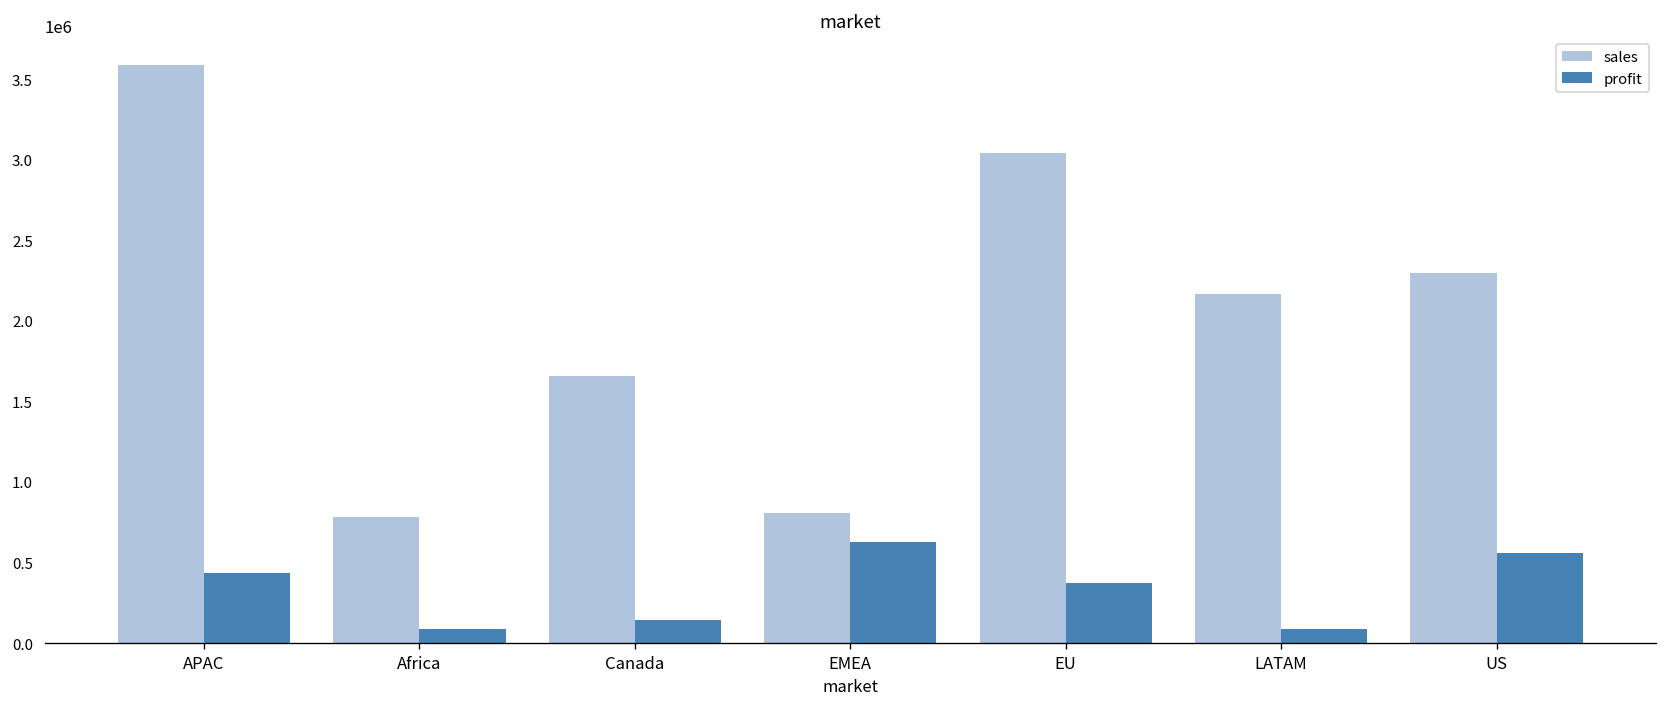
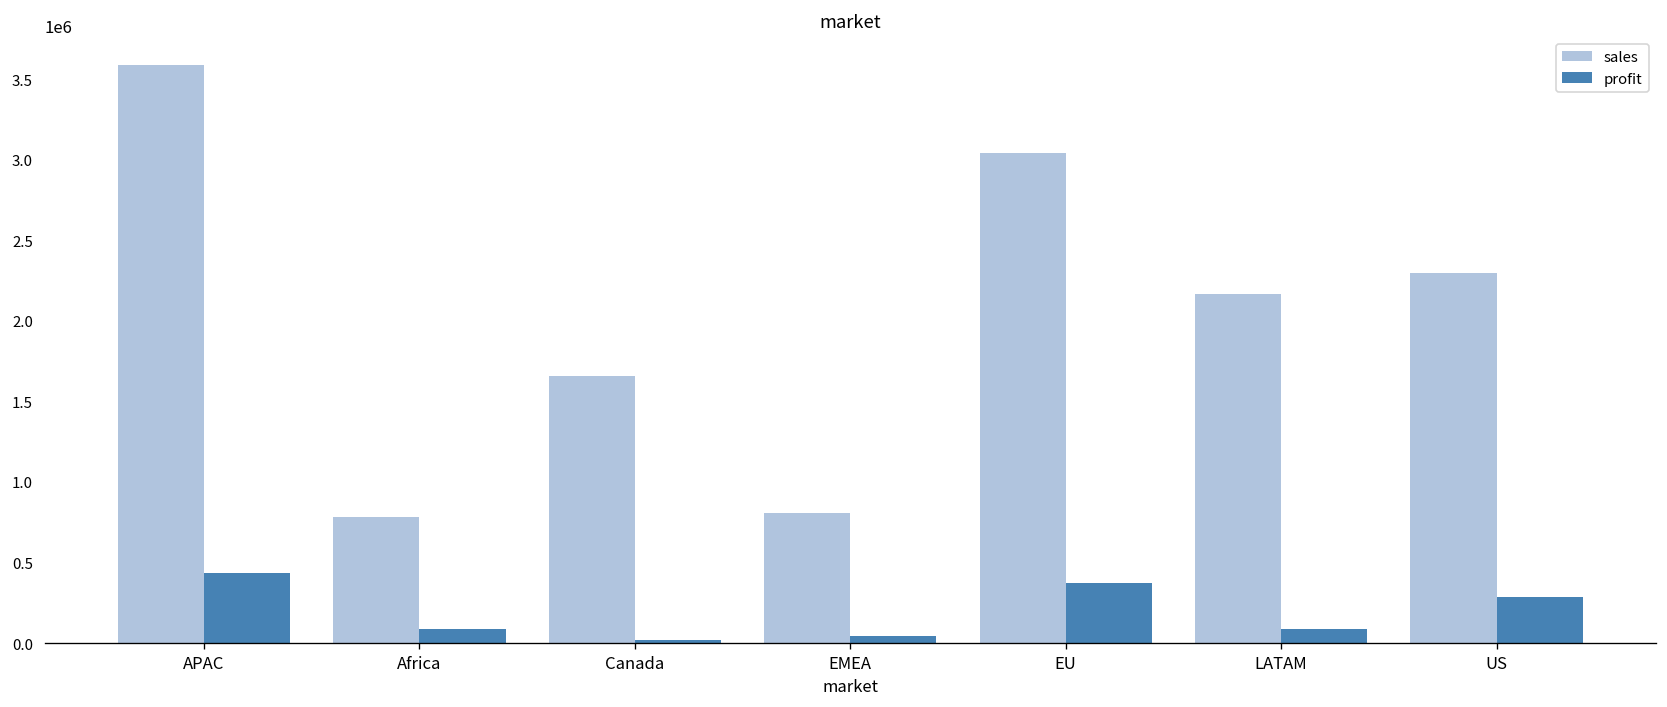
  {
    "sales": {
      "APAC": 3590000,
      "Africa": 780000,
      "Canada": 1660000,
      "EMEA": 810000,
      "EU": 3040000,
      "LATAM": 2160000,
      "US": 2300000
    },
    "profit": {
      "APAC": 440000,
      "Africa": 90000,
-     "Canada": 140000,
-     "EMEA": 630000,
+     "Canada": 20000,
+     "EMEA": 40000,
      "EU": 370000,
      "LATAM": 90000,
-     "US": 560000
+     "US": 290000
    }
  }
